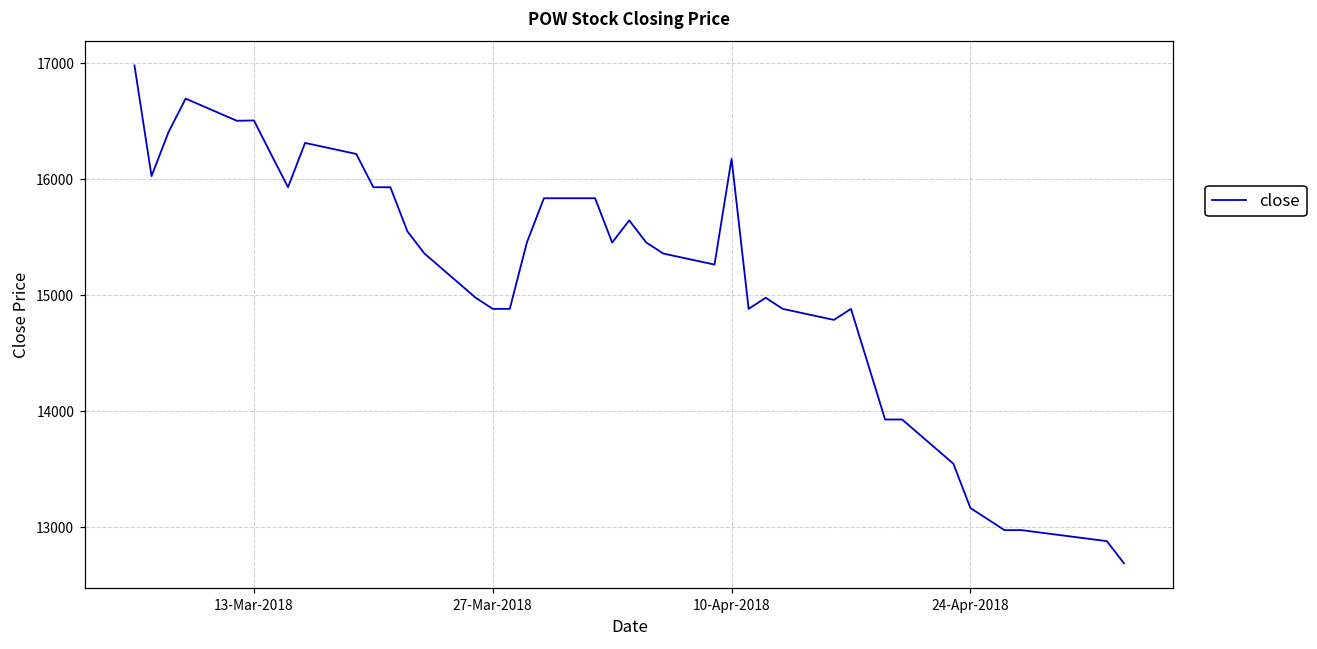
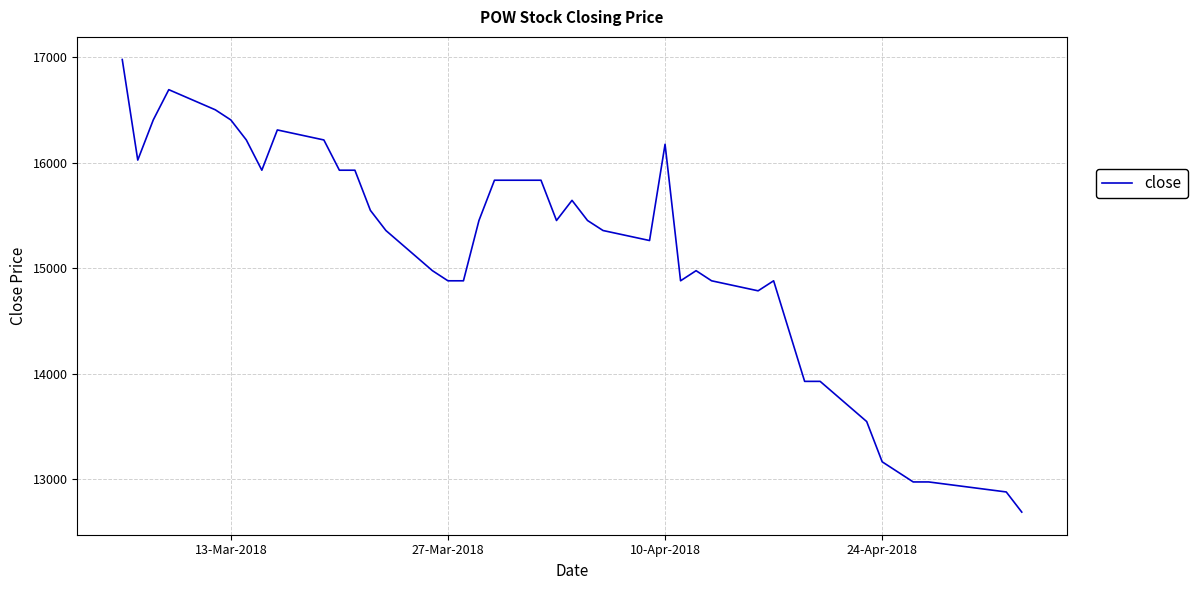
  {
-   "13-Mar-2018": 16510,
+   "13-Mar-2018": 16410,
    "27-Mar-2018": 14880,
    "10-Apr-2018": 16180,
    "24-Apr-2018": 13160
  }
